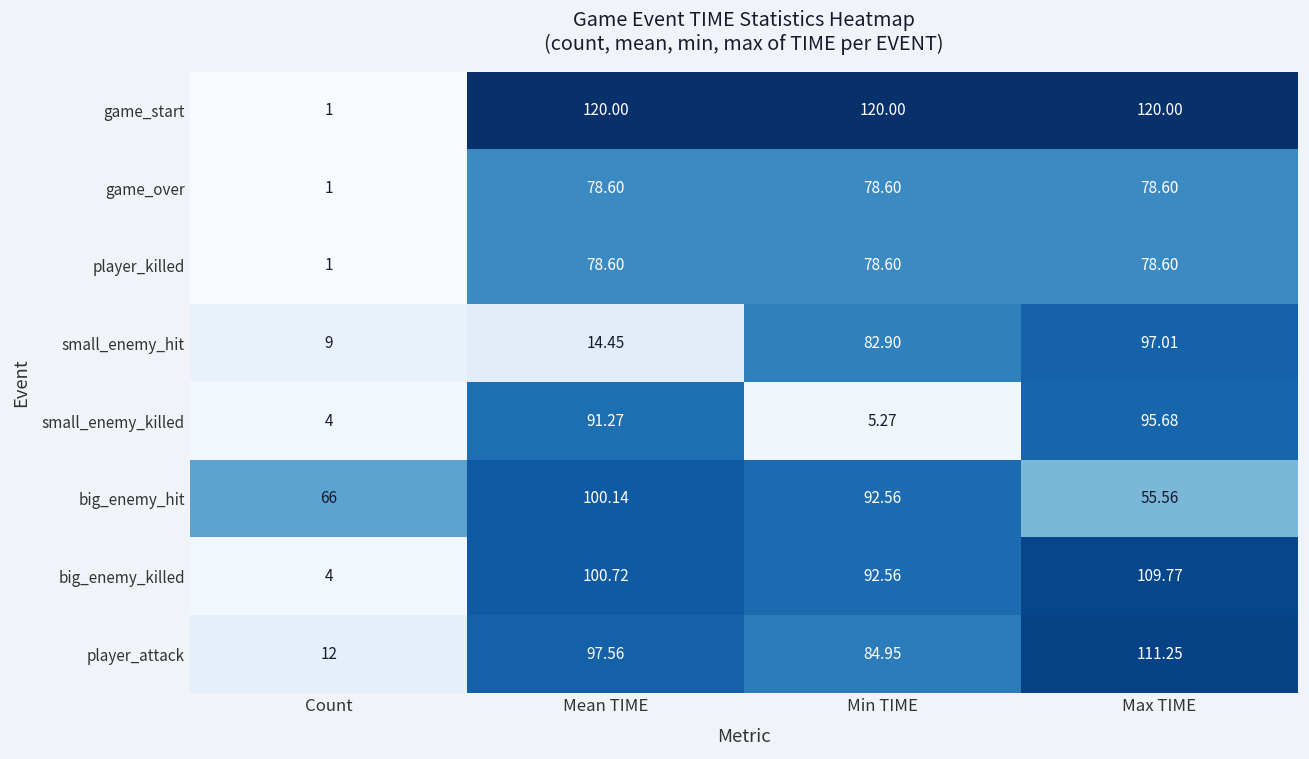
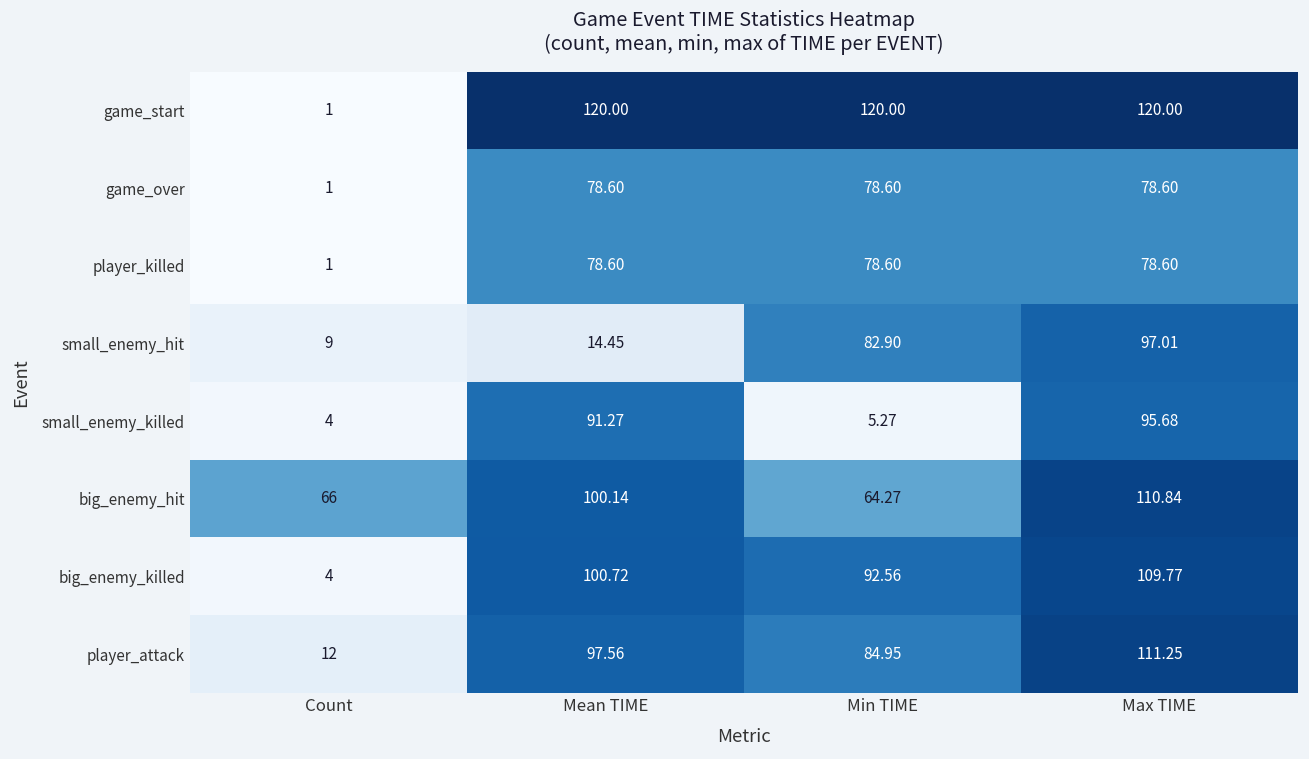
  {
    "game_start": {
      "Count": 1,
      "Mean TIME": 120.00,
      "Min TIME": 120.00,
      "Max TIME": 120.00
    },
    "game_over": {
      "Count": 1,
      "Mean TIME": 78.60,
      "Min TIME": 78.60,
      "Max TIME": 78.60
    },
    "player_killed": {
      "Count": 1,
      "Mean TIME": 78.60,
      "Min TIME": 78.60,
      "Max TIME": 78.60
    },
    "small_enemy_hit": {
      "Count": 9,
      "Mean TIME": 14.45,
      "Min TIME": 82.90,
      "Max TIME": 97.01
    },
    "small_enemy_killed": {
      "Count": 4,
      "Mean TIME": 91.27,
      "Min TIME": 5.27,
      "Max TIME": 95.68
    },
    "big_enemy_hit": {
      "Count": 66,
      "Mean TIME": 100.14,
-     "Min TIME": 92.56,
-     "Max TIME": 55.56
+     "Min TIME": 64.27,
+     "Max TIME": 110.84
    },
    "big_enemy_killed": {
      "Count": 4,
      "Mean TIME": 100.72,
      "Min TIME": 92.56,
      "Max TIME": 109.77
    },
    "player_attack": {
      "Count": 12,
      "Mean TIME": 97.56,
      "Min TIME": 84.95,
      "Max TIME": 111.25
    }
  }
